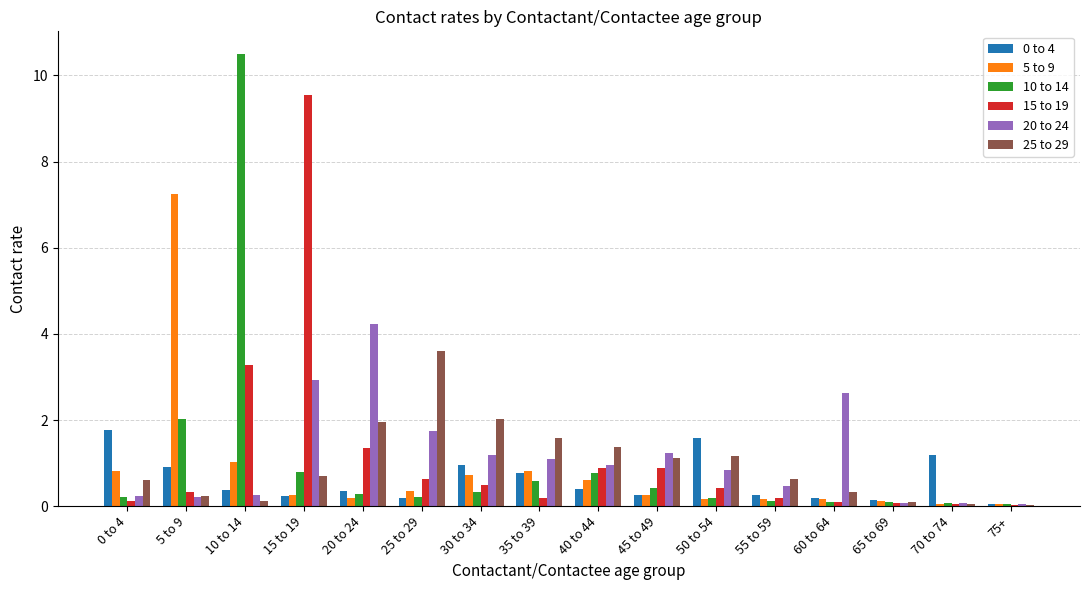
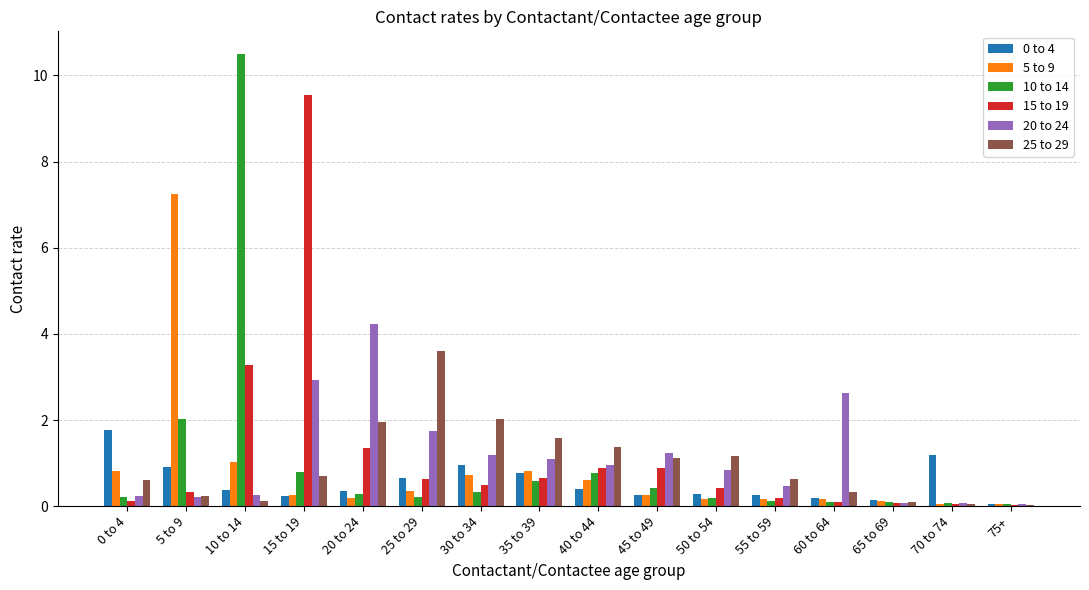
  {
    "0 to 4": {
      "0 to 4": 1.8,
      "5 to 9": 0.9,
      "10 to 14": 0.4,
      "15 to 19": 0.2,
      "20 to 24": 0.4,
-     "25 to 29": 0.2,
+     "25 to 29": 0.7,
      "30 to 34": 1.0,
      "35 to 39": 0.8,
      "40 to 44": 0.4,
      "45 to 49": 0.3,
-     "50 to 54": 1.6,
+     "50 to 54": 0.3,
      "55 to 59": 0.3,
      "60 to 64": 0.2,
      "65 to 69": 0.1,
      "70 to 74": 1.2
    },
    "5 to 9": {
      "0 to 4": 0.8,
      "5 to 9": 7.3,
      "10 to 14": 1.0,
      "15 to 19": 0.3,
      "20 to 24": 0.2,
      "25 to 29": 0.4,
      "30 to 34": 0.7,
      "35 to 39": 0.8,
      "40 to 44": 0.6,
      "45 to 49": 0.3,
      "50 to 54": 0.2,
      "55 to 59": 0.2,
      "60 to 64": 0.2,
      "65 to 69": 0.1,
      "70 to 74": 0.1
    },
    "10 to 14": {
      "0 to 4": 0.2,
      "5 to 9": 2.0,
      "10 to 14": 10.5,
      "15 to 19": 0.8,
      "20 to 24": 0.3,
      "25 to 29": 0.2,
      "30 to 34": 0.3,
      "35 to 39": 0.6,
      "40 to 44": 0.8,
      "45 to 49": 0.4,
      "50 to 54": 0.2,
      "55 to 59": 0.1,
      "60 to 64": 0.1,
      "65 to 69": 0.1,
      "70 to 74": 0.1,
      "75+": 0.1
    },
    "15 to 19": {
      "0 to 4": 0.1,
      "5 to 9": 0.3,
      "10 to 14": 3.3,
      "15 to 19": 9.5,
      "20 to 24": 1.3,
      "25 to 29": 0.6,
      "30 to 34": 0.5,
-     "35 to 39": 0.2,
+     "35 to 39": 0.7,
      "40 to 44": 0.9,
      "45 to 49": 0.9,
      "50 to 54": 0.4,
      "55 to 59": 0.2,
      "60 to 64": 0.1,
      "65 to 69": 0.1
    },
    "20 to 24": {
      "0 to 4": 0.2,
      "5 to 9": 0.2,
      "10 to 14": 0.3,
      "15 to 19": 2.9,
      "20 to 24": 4.2,
      "25 to 29": 1.7,
      "30 to 34": 1.2,
      "35 to 39": 1.1,
      "40 to 44": 0.9,
      "45 to 49": 1.2,
      "50 to 54": 0.8,
      "55 to 59": 0.5,
      "60 to 64": 2.6,
      "65 to 69": 0.1,
      "70 to 74": 0.1
    },
    "25 to 29": {
      "0 to 4": 0.6,
      "5 to 9": 0.2,
      "10 to 14": 0.1,
      "15 to 19": 0.7,
      "20 to 24": 1.9,
      "25 to 29": 3.6,
      "30 to 34": 2.0,
      "35 to 39": 1.6,
      "40 to 44": 1.4,
      "45 to 49": 1.1,
      "50 to 54": 1.2,
      "55 to 59": 0.6,
      "60 to 64": 0.3,
      "65 to 69": 0.1
    }
  }
